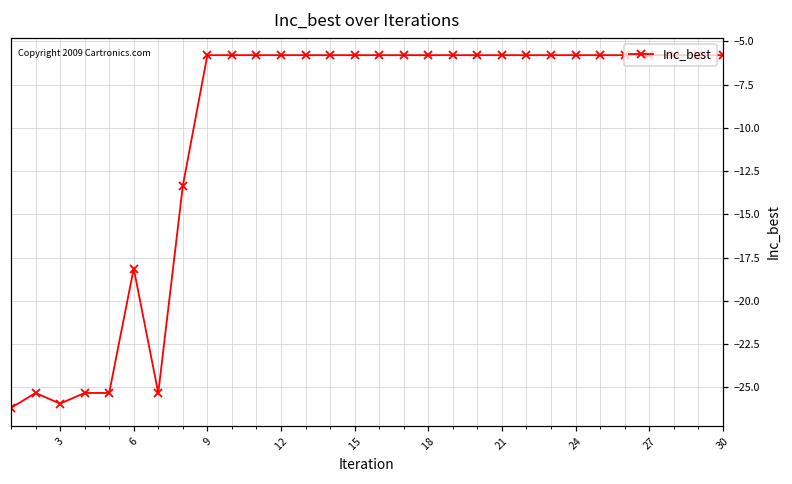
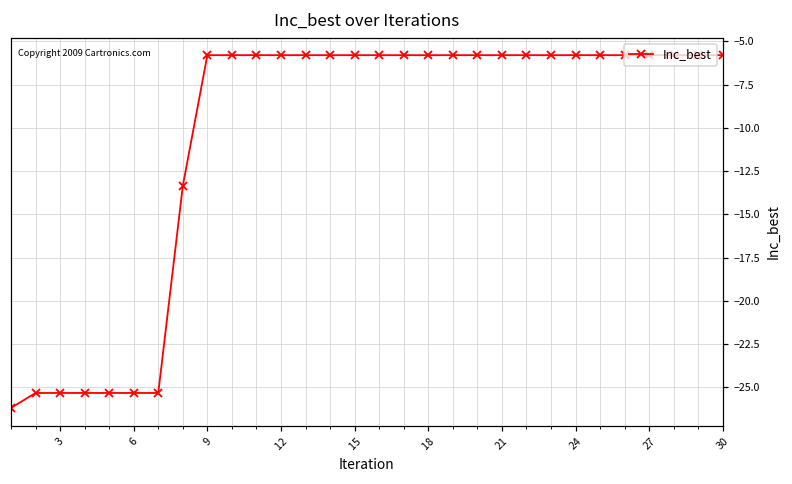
  {
-   "3": -25.9,
-   "6": -18.1,
+   "3": -25.3,
+   "6": -25.3,
    "9": -5.8,
    "12": -5.8,
    "15": -5.8,
    "18": -5.8,
    "21": -5.8,
    "24": -5.8,
    "30": -5.8
  }
